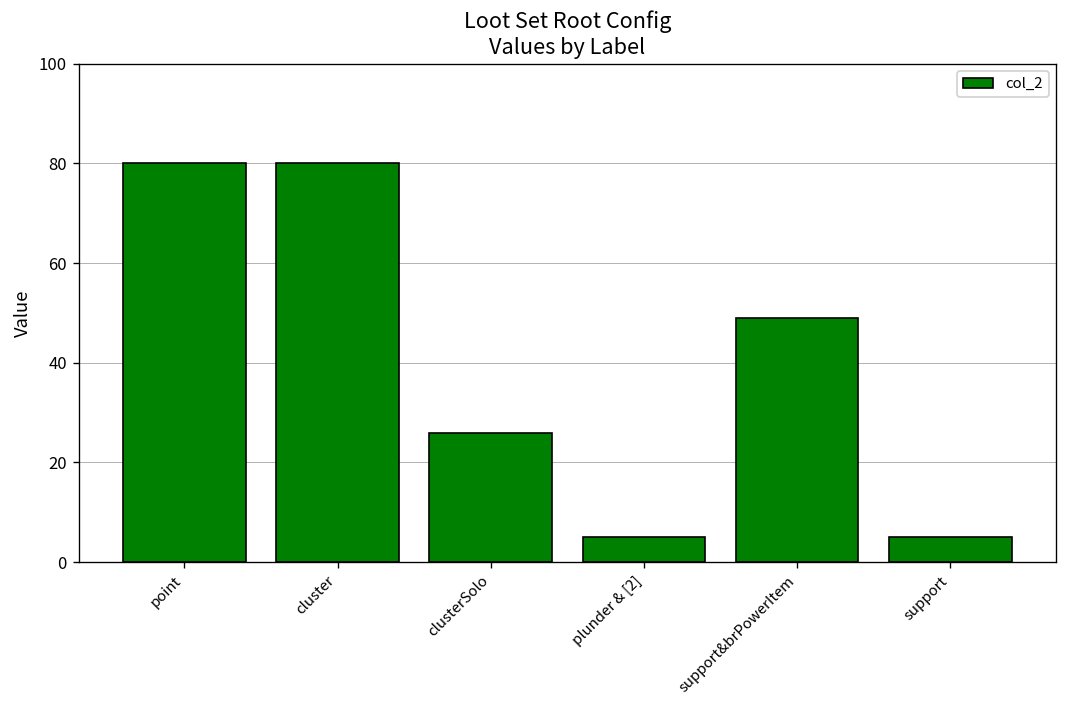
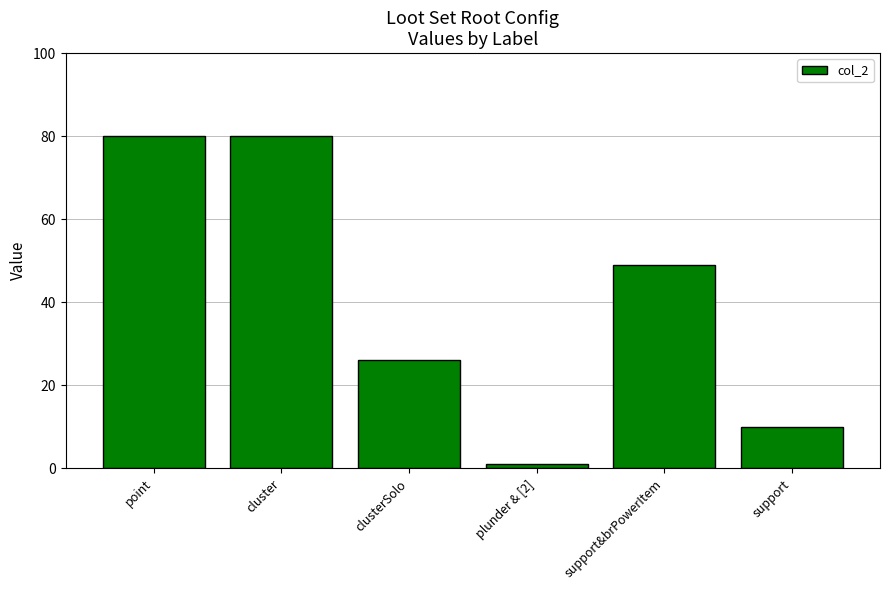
  {
    "point": 80,
    "cluster": 80,
    "clusterSolo": 26,
-   "plunder & [2]": 5,
+   "plunder & [2]": 1,
    "support&brPowerItem": 49,
-   "support": 5
+   "support": 10
  }
